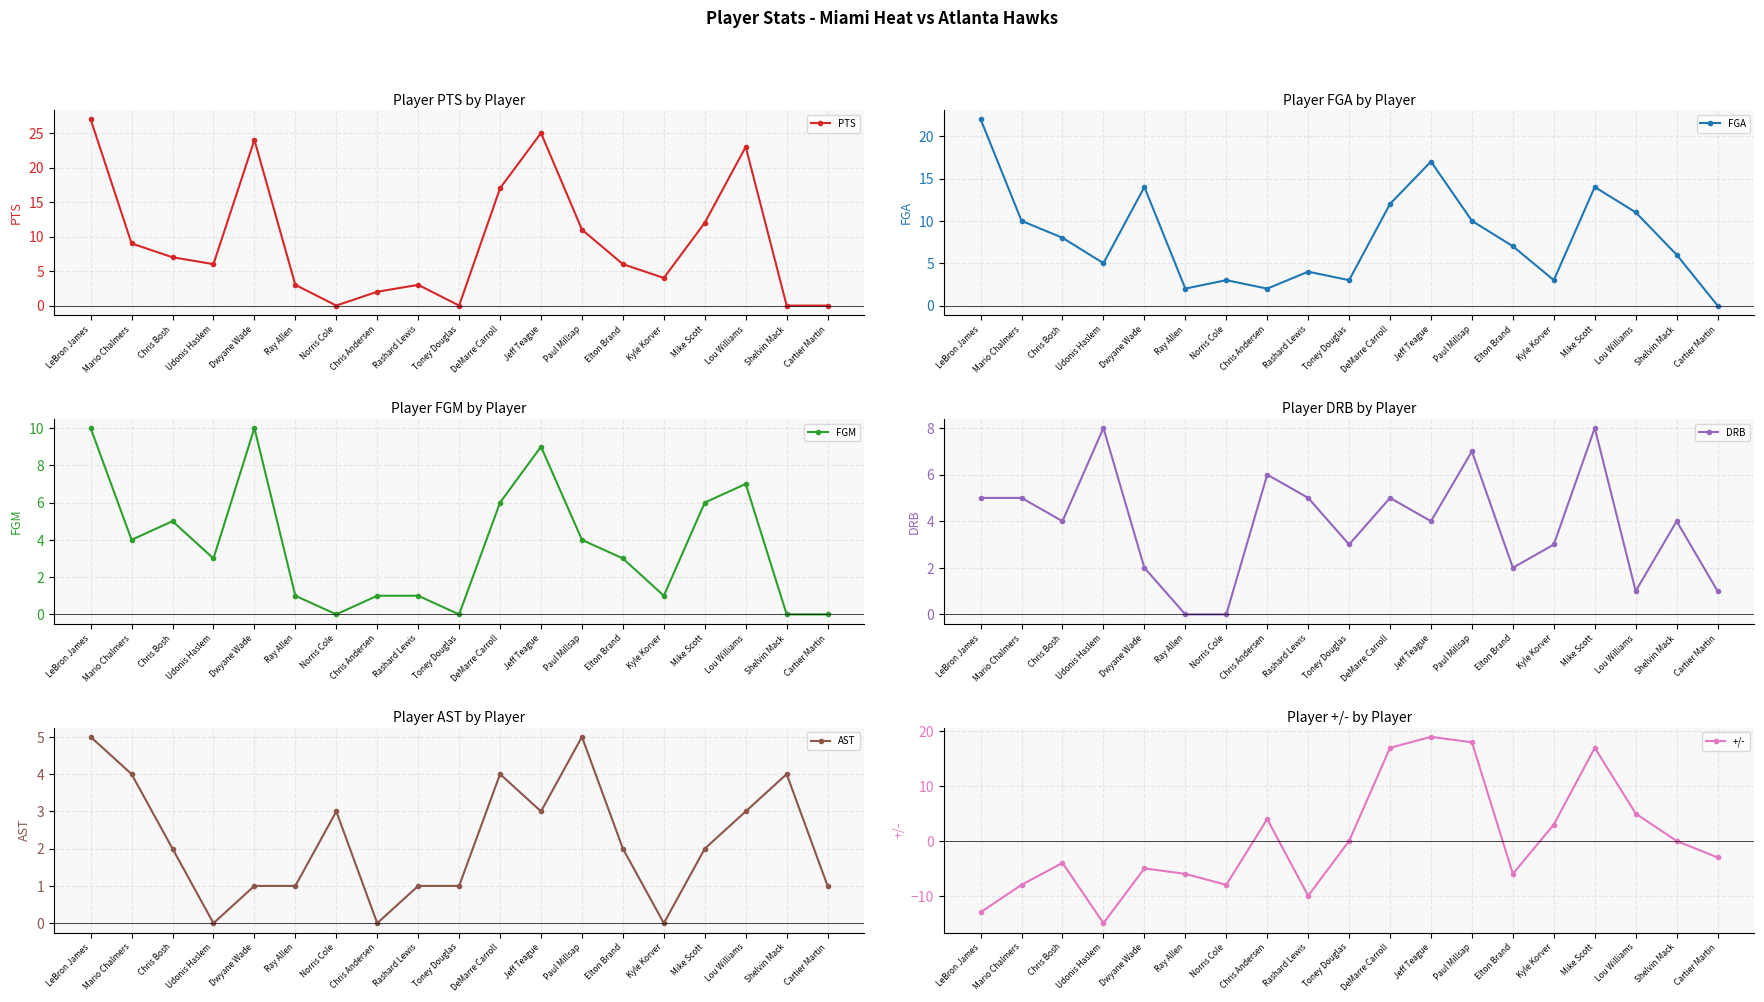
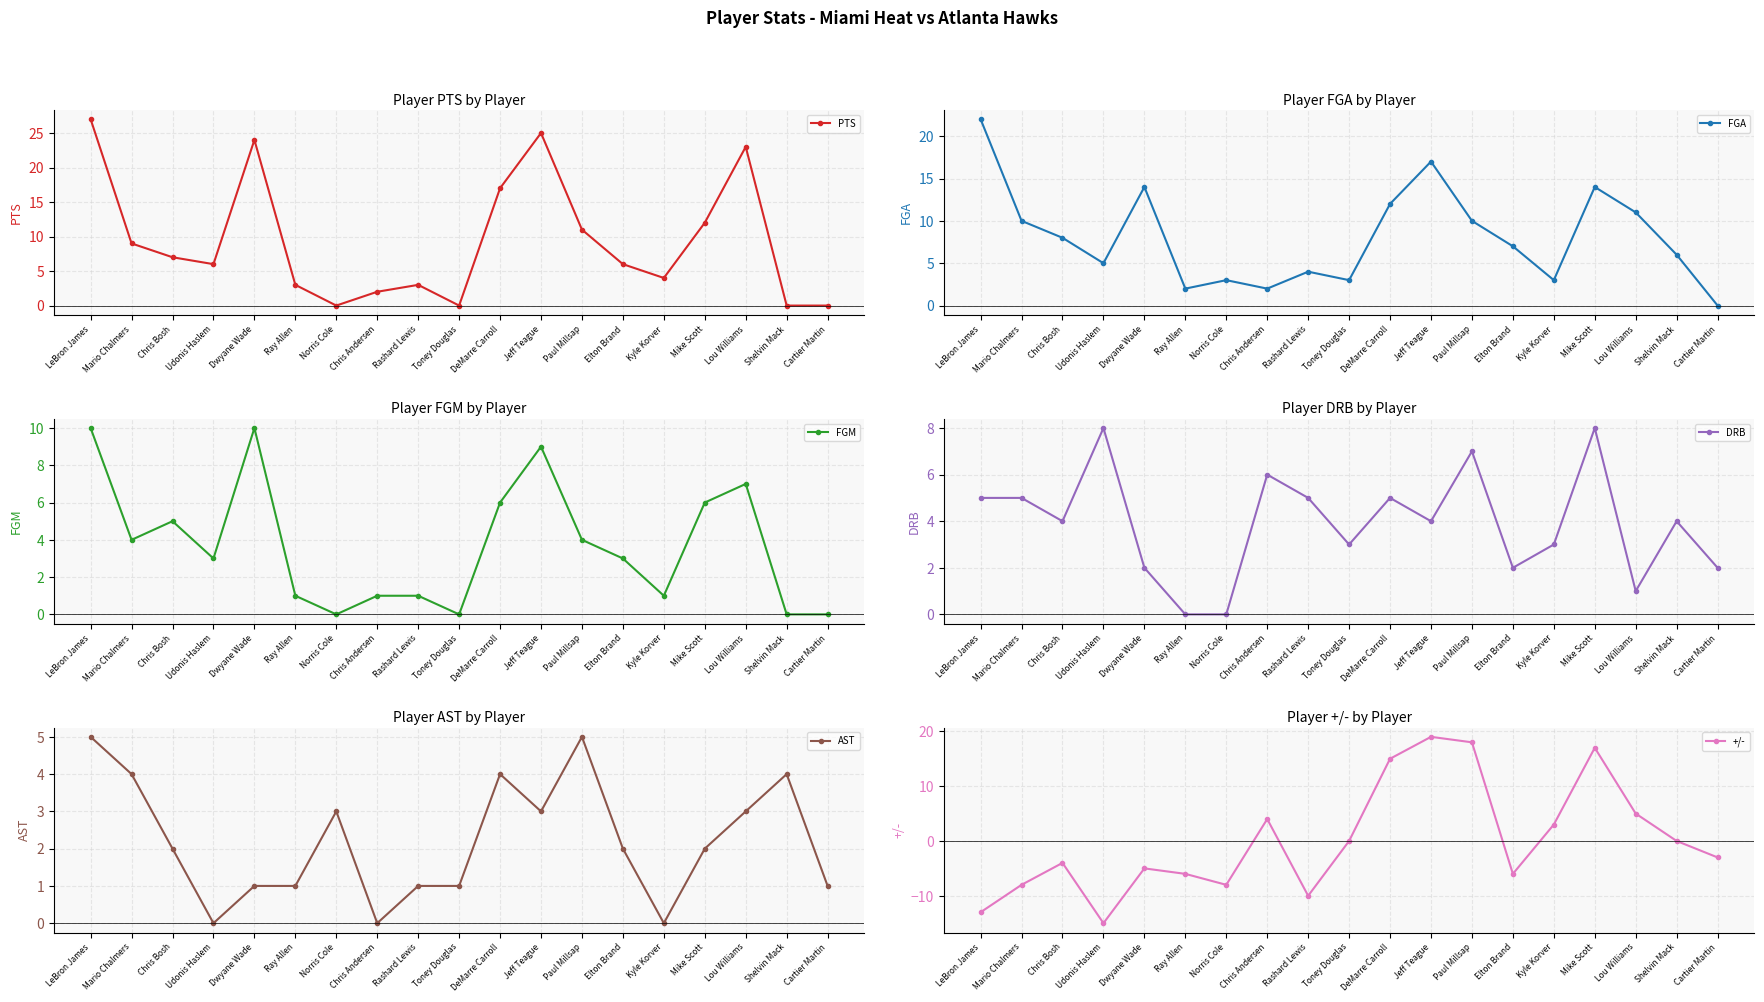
  {
    "Player PTS by Player": {
      "LeBron James": 27,
      "Mario Chalmers": 9,
      "Chris Bosh": 7,
      "Udonis Haslem": 6,
      "Dwyane Wade": 24,
      "Ray Allen": 3,
      "Norris Cole": 0,
      "Chris Andersen": 2,
      "Rashard Lewis": 3,
      "Toney Douglas": 0,
      "DeMarre Carroll": 17,
      "Jeff Teague": 25,
      "Paul Millsap": 11,
      "Elton Brand": 6,
      "Kyle Korver": 4,
      "Mike Scott": 12,
      "Lou Williams": 23,
      "Shelvin Mack": 0,
      "Cartier Martin": 0
    },
    "Player FGA by Player": {
      "LeBron James": 22,
      "Mario Chalmers": 10,
      "Chris Bosh": 8,
      "Udonis Haslem": 5,
      "Dwyane Wade": 14,
      "Ray Allen": 2,
      "Norris Cole": 3,
      "Chris Andersen": 2,
      "Rashard Lewis": 4,
      "Toney Douglas": 3,
      "DeMarre Carroll": 12,
      "Jeff Teague": 17,
      "Paul Millsap": 10,
      "Elton Brand": 7,
      "Kyle Korver": 3,
      "Mike Scott": 14,
      "Lou Williams": 11,
      "Shelvin Mack": 6,
      "Cartier Martin": 0
    },
    "Player FGM by Player": {
      "LeBron James": 10.0,
      "Mario Chalmers": 4.0,
      "Chris Bosh": 5.0,
      "Udonis Haslem": 3.0,
      "Dwyane Wade": 10.0,
      "Ray Allen": 1.0,
      "Norris Cole": 0.0,
      "Chris Andersen": 1.0,
      "Rashard Lewis": 1.0,
      "Toney Douglas": 0.0,
      "DeMarre Carroll": 6.0,
      "Jeff Teague": 9.0,
      "Paul Millsap": 4.0,
      "Elton Brand": 3.0,
      "Kyle Korver": 1.0,
      "Mike Scott": 6.0,
      "Lou Williams": 7.0,
      "Shelvin Mack": 0.0,
      "Cartier Martin": 0.0
    },
    "Player DRB by Player": {
      "LeBron James": 5,
      "Mario Chalmers": 5,
      "Chris Bosh": 4,
      "Udonis Haslem": 8,
      "Dwyane Wade": 2,
      "Ray Allen": 0,
      "Norris Cole": 0,
      "Chris Andersen": 6,
      "Rashard Lewis": 5,
      "Toney Douglas": 3,
      "DeMarre Carroll": 5,
      "Jeff Teague": 4,
      "Paul Millsap": 7,
      "Elton Brand": 2,
      "Kyle Korver": 3,
      "Mike Scott": 8,
      "Lou Williams": 1,
      "Shelvin Mack": 4,
-     "Cartier Martin": 1
+     "Cartier Martin": 2
    },
    "Player AST by Player": {
      "LeBron James": 5.0,
      "Mario Chalmers": 4.0,
      "Chris Bosh": 2.0,
      "Udonis Haslem": 0.0,
      "Dwyane Wade": 1.0,
      "Ray Allen": 1.0,
      "Norris Cole": 3.0,
      "Chris Andersen": 0.0,
      "Rashard Lewis": 1.0,
      "Toney Douglas": 1.0,
      "DeMarre Carroll": 4.0,
      "Jeff Teague": 3.0,
      "Paul Millsap": 5.0,
      "Elton Brand": 2.0,
      "Kyle Korver": 0.0,
      "Mike Scott": 2.0,
      "Lou Williams": 3.0,
      "Shelvin Mack": 4.0,
      "Cartier Martin": 1.0
    },
    "Player +/- by Player": {
      "LeBron James": -13,
      "Mario Chalmers": -8,
      "Chris Bosh": -4,
      "Udonis Haslem": -15,
      "Dwyane Wade": -5,
      "Ray Allen": -6,
      "Norris Cole": -8,
      "Chris Andersen": 4,
      "Rashard Lewis": -10,
      "Toney Douglas": 0,
-     "DeMarre Carroll": 17,
+     "DeMarre Carroll": 15,
      "Jeff Teague": 19,
      "Paul Millsap": 18,
      "Elton Brand": -6,
      "Kyle Korver": 3,
      "Mike Scott": 17,
      "Lou Williams": 5,
      "Shelvin Mack": 0,
      "Cartier Martin": -3
    }
  }
